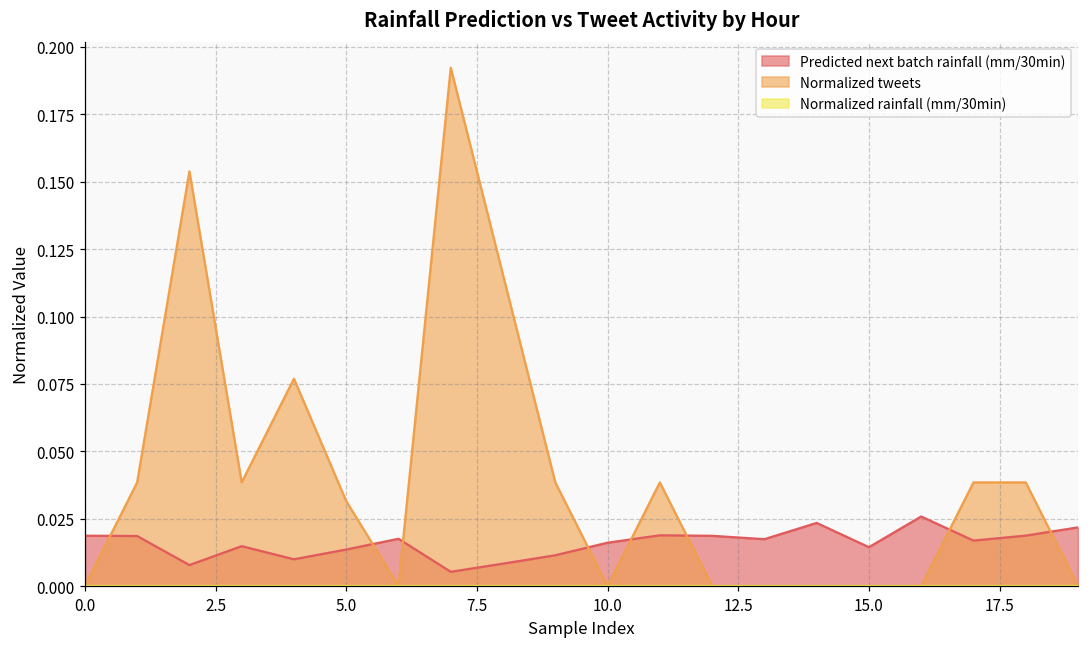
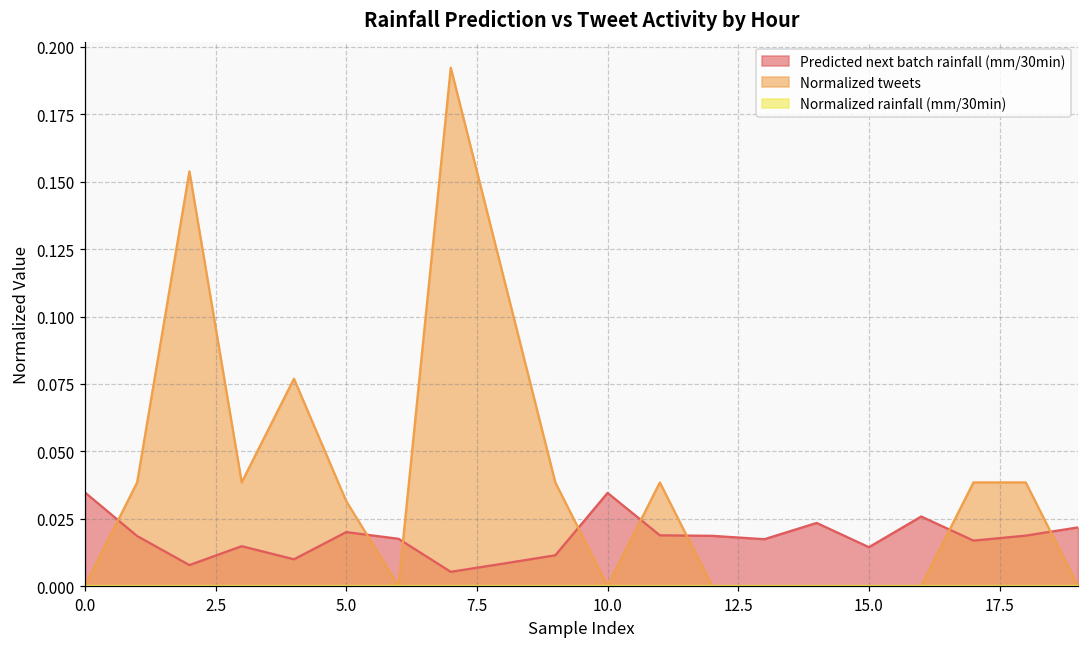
  {
    "Predicted next batch rainfall (mm/30min)": {
-     "0.0": 0.019,
-     "5.0": 0.014,
-     "10.0": 0.016,
+     "0.0": 0.035,
+     "5.0": 0.020,
+     "10.0": 0.035,
      "15.0": 0.014
    },
    "Normalized tweets": {
      "5.0": 0.032
    },
    "Normalized rainfall (mm/30min)": {
      "5.0": 0.000
    }
  }
